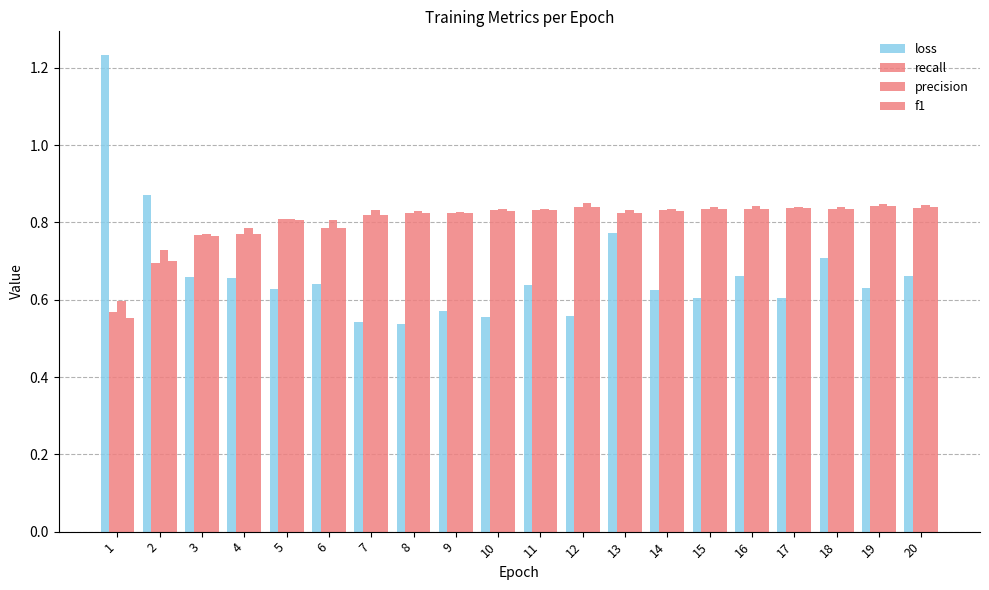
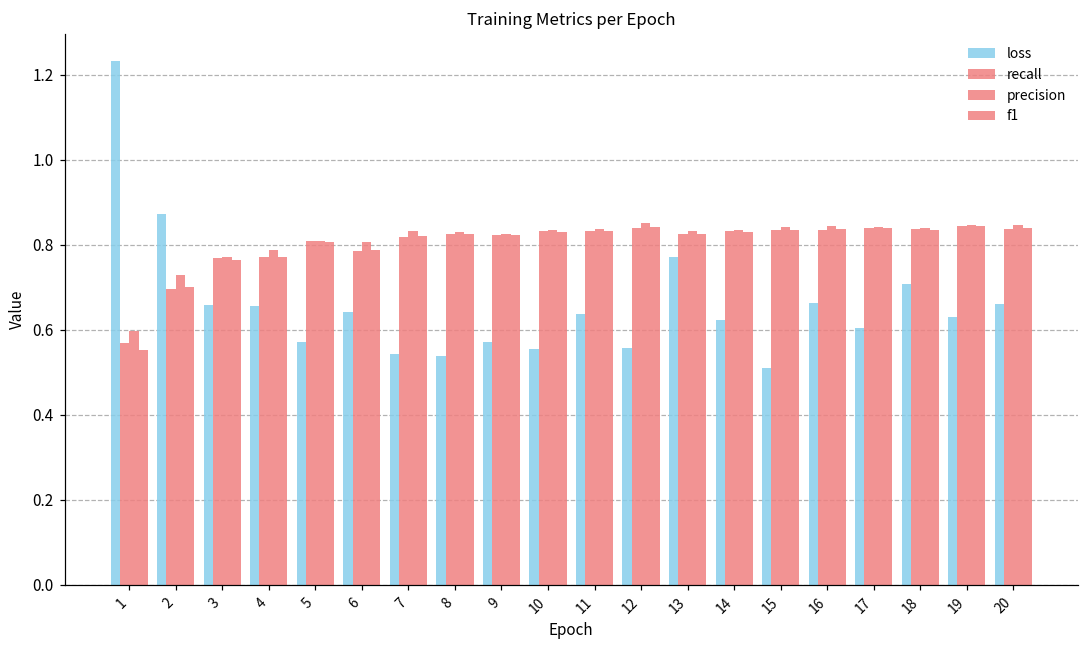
  {
    "loss": {
      "1": 1.23,
      "2": 0.87,
      "3": 0.66,
      "4": 0.66,
-     "5": 0.63,
+     "5": 0.57,
      "6": 0.64,
      "7": 0.54,
      "8": 0.54,
      "9": 0.57,
      "10": 0.56,
      "11": 0.64,
      "12": 0.56,
      "13": 0.77,
      "14": 0.62,
-     "15": 0.60,
+     "15": 0.51,
      "16": 0.66,
      "17": 0.60,
      "18": 0.71,
      "19": 0.63,
      "20": 0.66
    }
  }
